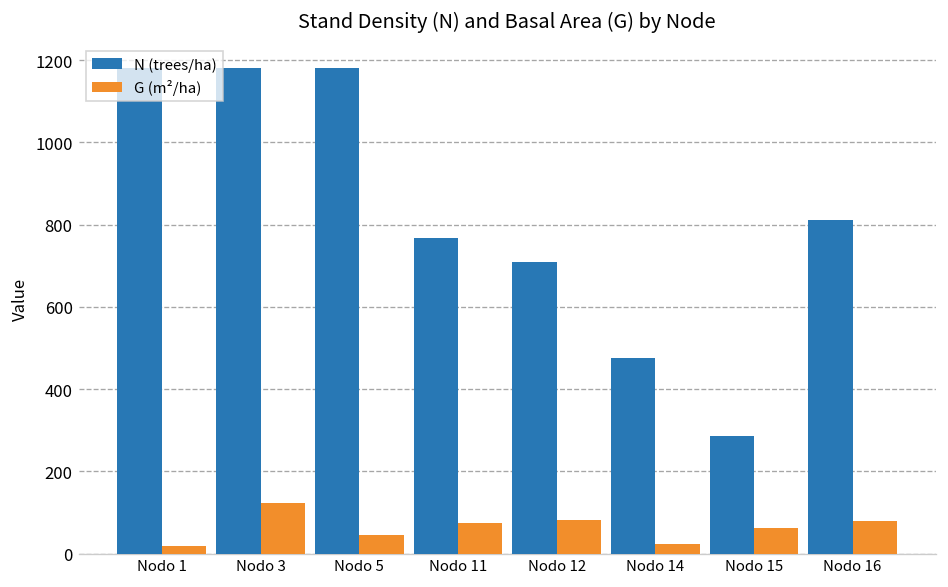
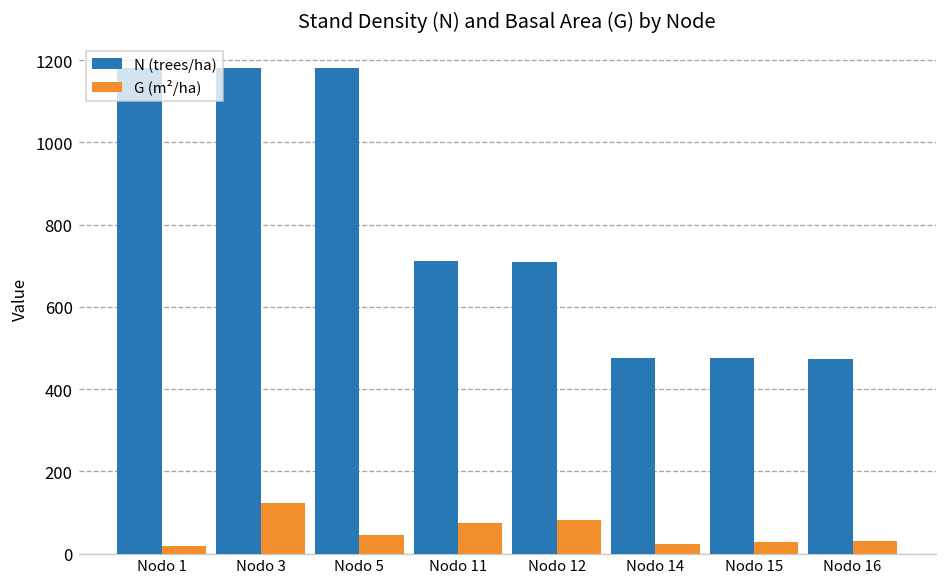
  {
    "N (trees/ha)": {
      "Nodo 3": 1180,
      "Nodo 5": 1180,
-     "Nodo 11": 770,
+     "Nodo 11": 710,
      "Nodo 12": 710,
      "Nodo 14": 480,
-     "Nodo 15": 290,
-     "Nodo 16": 810
+     "Nodo 15": 470,
+     "Nodo 16": 470
    },
    "G (m²/ha)": {
      "Nodo 1": 20,
      "Nodo 3": 120,
      "Nodo 5": 40,
      "Nodo 11": 70,
      "Nodo 12": 80,
      "Nodo 14": 20,
-     "Nodo 15": 60,
-     "Nodo 16": 80
+     "Nodo 15": 30,
+     "Nodo 16": 30
    }
  }
